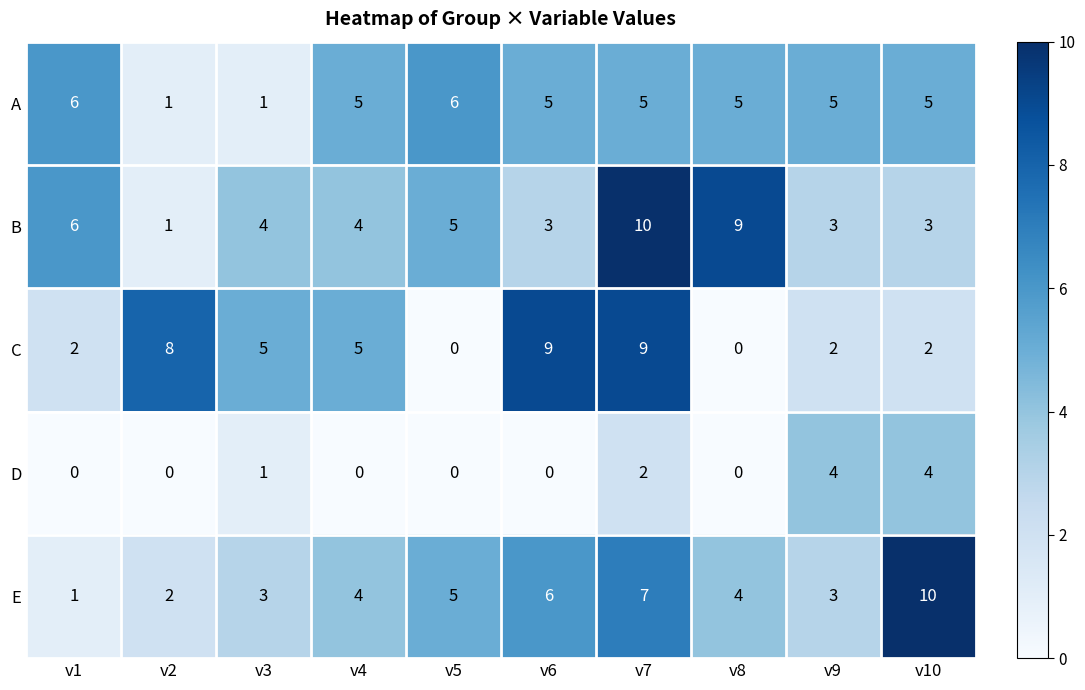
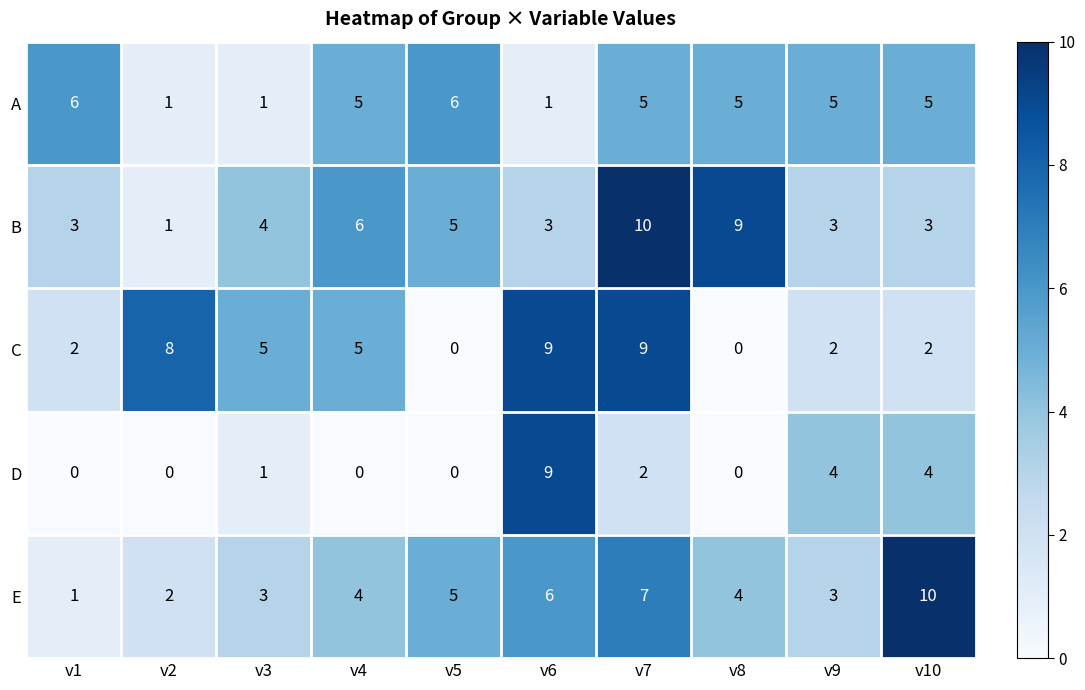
  {
    "A": {
      "v1": 6,
      "v2": 1,
      "v3": 1,
      "v4": 5,
      "v5": 6,
-     "v6": 5,
+     "v6": 1,
      "v7": 5,
      "v8": 5,
      "v9": 5,
      "v10": 5
    },
    "B": {
-     "v1": 6,
+     "v1": 3,
      "v2": 1,
      "v3": 4,
-     "v4": 4,
+     "v4": 6,
      "v5": 5,
      "v6": 3,
      "v7": 10,
      "v8": 9,
      "v9": 3,
      "v10": 3
    },
    "C": {
      "v1": 2,
      "v2": 8,
      "v3": 5,
      "v4": 5,
      "v5": 0,
      "v6": 9,
      "v7": 9,
      "v8": 0,
      "v9": 2,
      "v10": 2
    },
    "D": {
      "v1": 0,
      "v2": 0,
      "v3": 1,
      "v4": 0,
      "v5": 0,
-     "v6": 0,
+     "v6": 9,
      "v7": 2,
      "v8": 0,
      "v9": 4,
      "v10": 4
    },
    "E": {
      "v1": 1,
      "v2": 2,
      "v3": 3,
      "v4": 4,
      "v5": 5,
      "v6": 6,
      "v7": 7,
      "v8": 4,
      "v9": 3,
      "v10": 10
    }
  }
